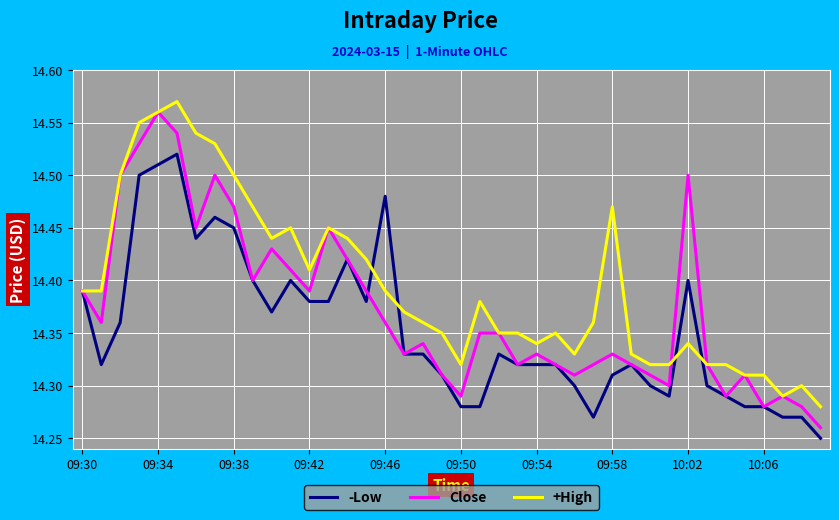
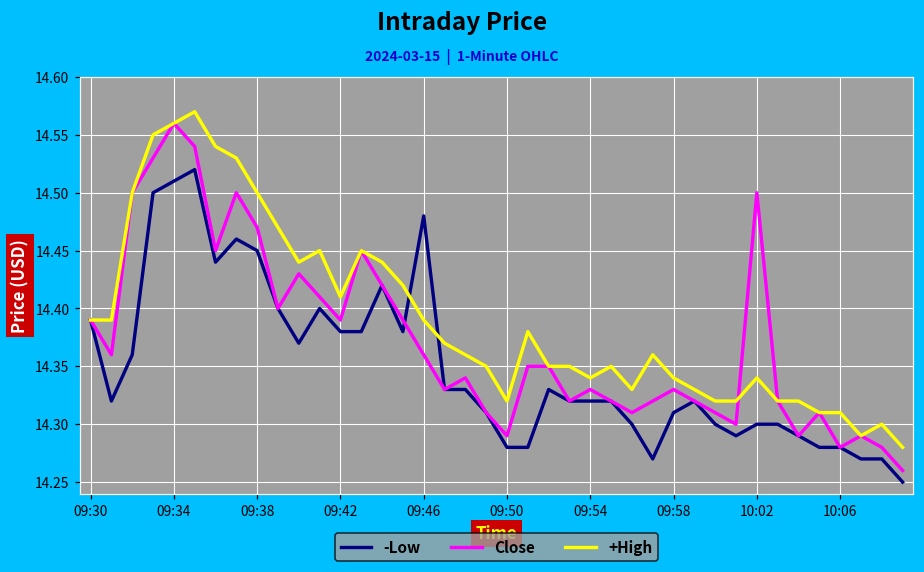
  {
    "-Low": {
      "09:34": 14.510,
      "09:38": 14.450,
      "09:42": 14.380,
      "09:46": 14.480,
      "09:50": 14.280,
      "09:54": 14.320,
      "09:58": 14.310,
-     "10:02": 14.4
+     "10:02": 14.3
    },
    "Close": {
      "09:38": 14.47,
      "09:42": 14.39,
      "09:46": 14.36,
      "09:50": 14.29,
      "09:54": 14.33,
      "09:58": 14.33,
      "10:02": 14.50
    },
    "+High": {
      "09:38": 14.50,
      "09:42": 14.41,
      "09:46": 14.39,
      "09:50": 14.32,
      "09:54": 14.34,
-     "09:58": 14.47,
+     "09:58": 14.34,
      "10:02": 14.34,
      "10:06": 14.31
    }
  }
